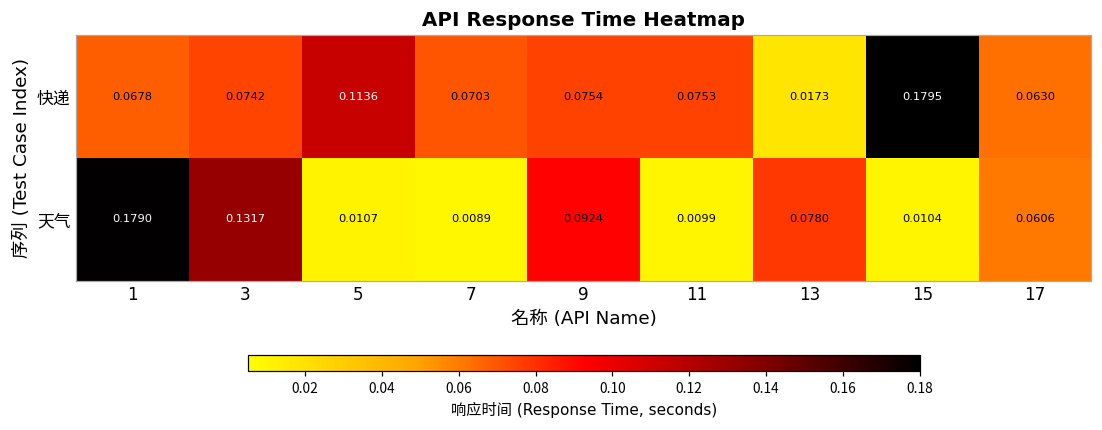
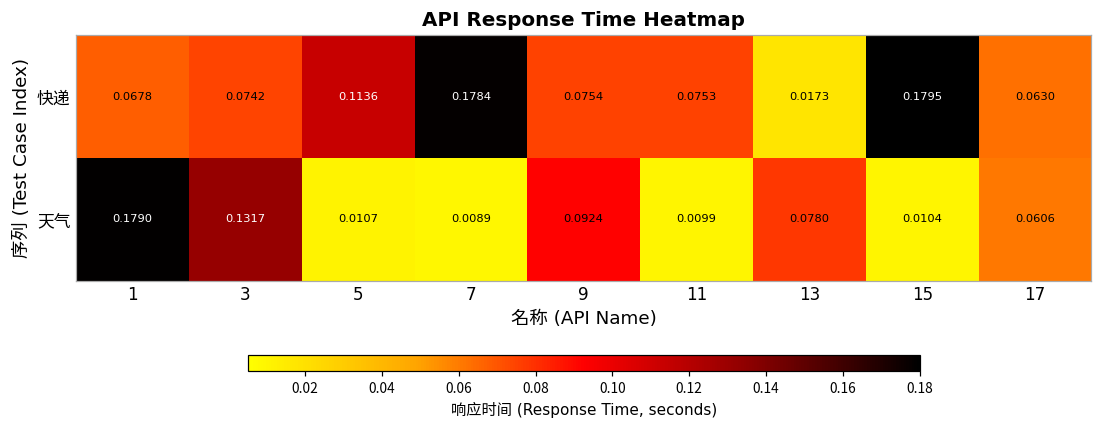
  {
    "快递": {
      "1": 0.0678,
      "3": 0.0742,
      "5": 0.1136,
-     "7": 0.0703,
+     "7": 0.1784,
      "9": 0.0754,
      "11": 0.0753,
      "13": 0.0173,
      "15": 0.1795,
      "17": 0.0630
    },
    "天气": {
      "1": 0.1790,
      "3": 0.1317,
      "5": 0.0107,
      "7": 0.0089,
      "9": 0.0924,
      "11": 0.0099,
      "13": 0.0780,
      "15": 0.0104,
      "17": 0.0606
    }
  }
